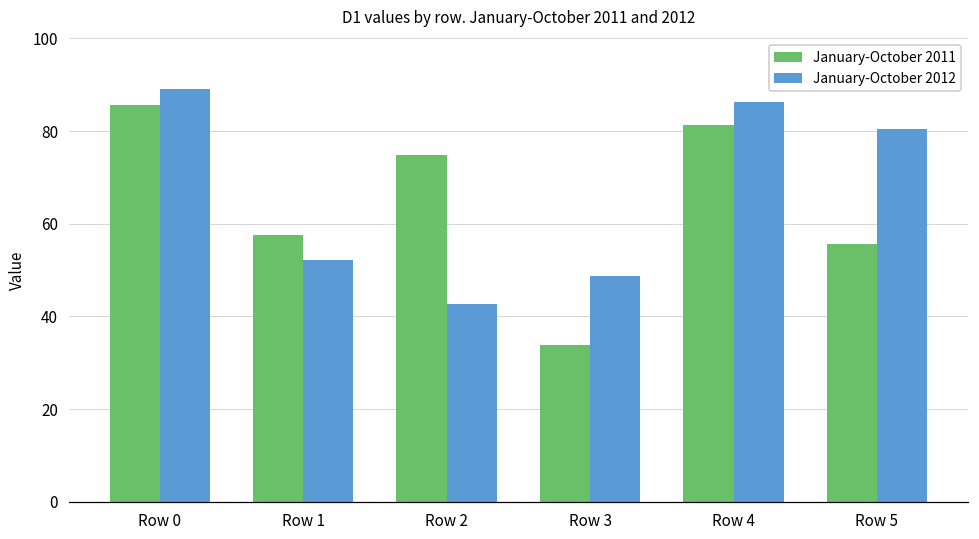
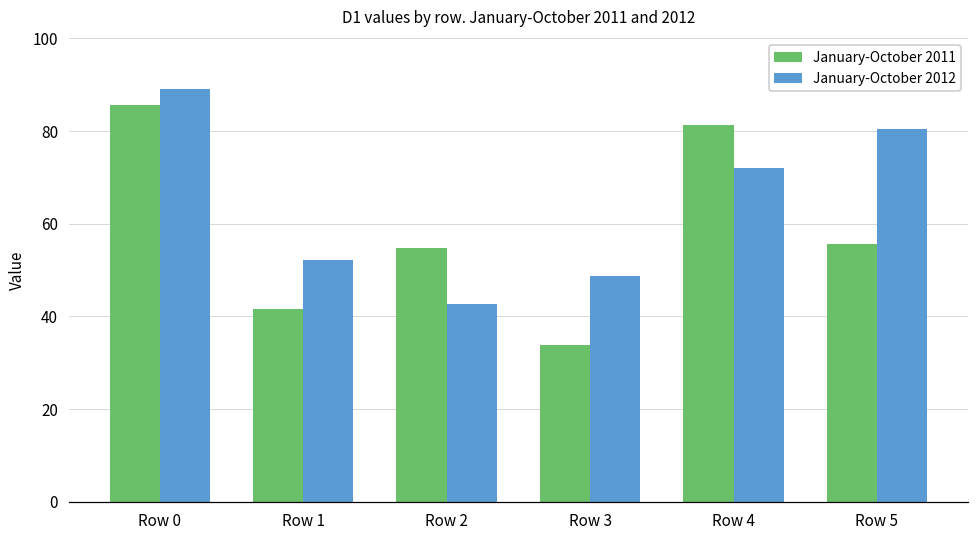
  {
    "January-October 2011": {
      "Row 0": 86,
-     "Row 1": 58,
-     "Row 2": 75,
+     "Row 1": 42,
+     "Row 2": 55,
      "Row 3": 34,
      "Row 4": 81,
      "Row 5": 56
    },
    "January-October 2012": {
      "Row 0": 89,
      "Row 1": 52,
      "Row 2": 43,
      "Row 3": 49,
-     "Row 4": 86,
+     "Row 4": 72,
      "Row 5": 80
    }
  }
